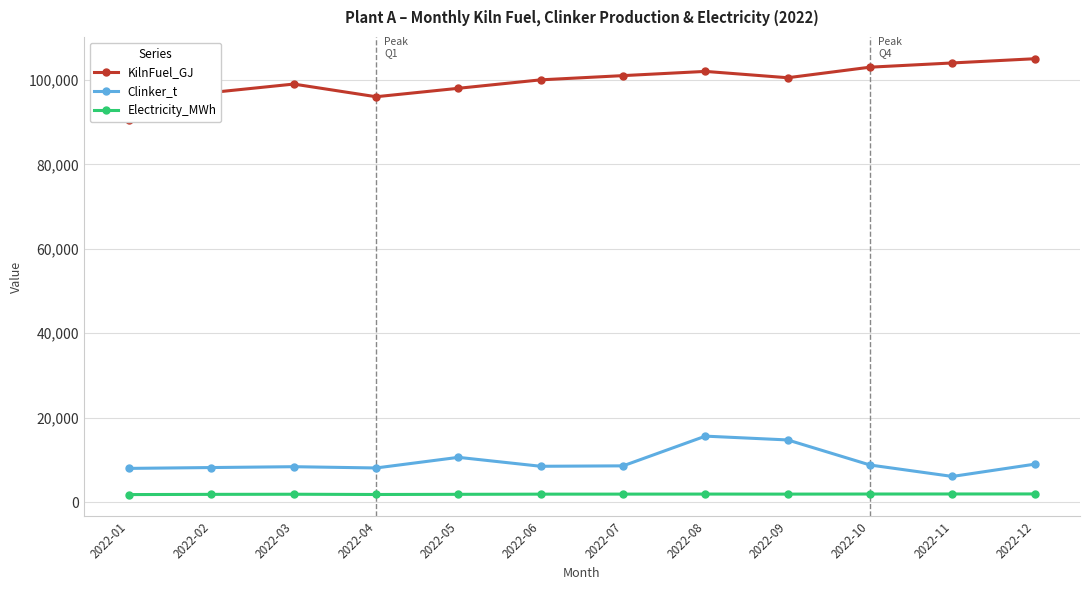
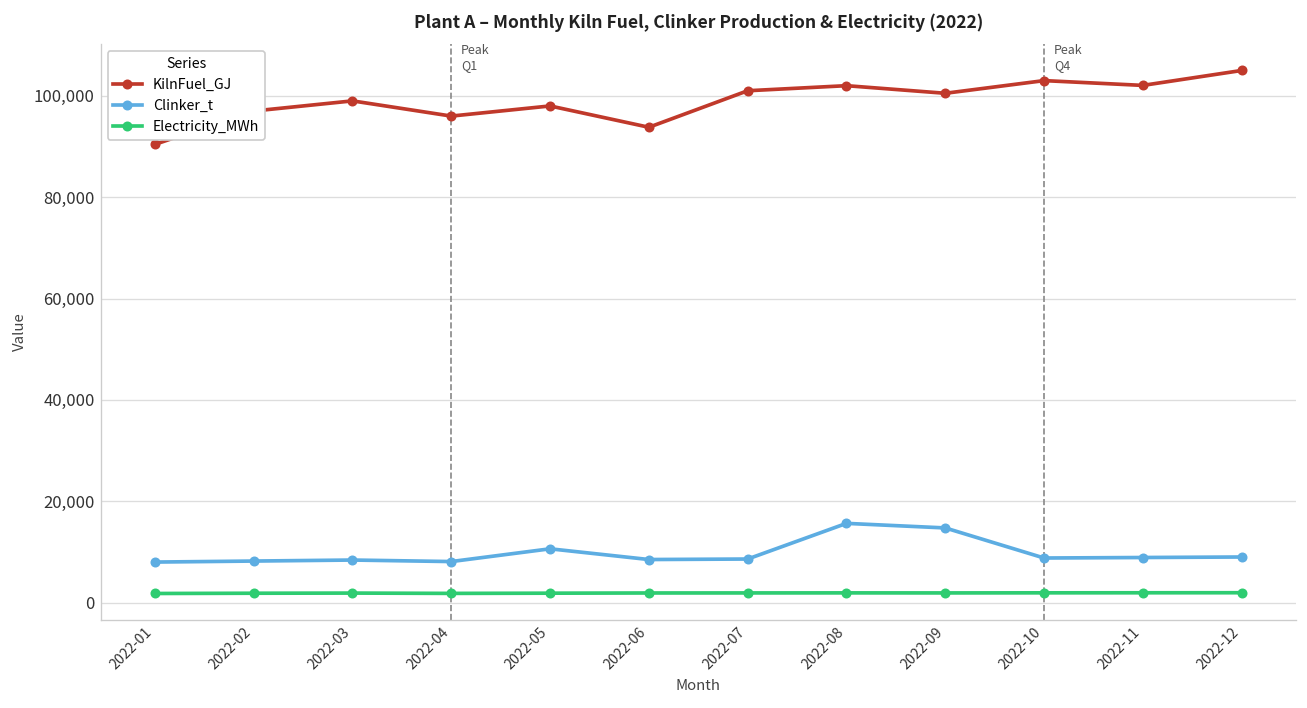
  {
    "KilnFuel_GJ": {
      "2022-03": "99,000",
      "2022-04": "96,000",
      "2022-05": "98,000",
-     "2022-06": "100,000",
+     "2022-06": "94,000",
      "2022-07": "101,000",
      "2022-08": "102,000",
      "2022-09": "101,000",
      "2022-10": "103,000",
-     "2022-11": "104,000",
+     "2022-11": "102,000",
      "2022-12": "105,000"
    },
    "Clinker_t": {
      "2022-01": "8,000",
      "2022-02": "8,000",
      "2022-03": "8,000",
      "2022-04": "8,000",
      "2022-05": "11,000",
      "2022-06": "9,000",
      "2022-07": "9,000",
      "2022-08": "16,000",
      "2022-09": "15,000",
      "2022-10": "9,000",
-     "2022-11": "6,000",
+     "2022-11": "9,000",
      "2022-12": "9,000"
    },
    "Electricity_MWh": {
      "2022-01": "2,000",
      "2022-02": "2,000",
      "2022-03": "2,000",
      "2022-04": "2,000",
      "2022-05": "2,000",
      "2022-06": "2,000",
      "2022-07": "2,000",
      "2022-08": "2,000",
      "2022-09": "2,000",
      "2022-10": "2,000",
      "2022-11": "2,000",
      "2022-12": "2,000"
    }
  }
